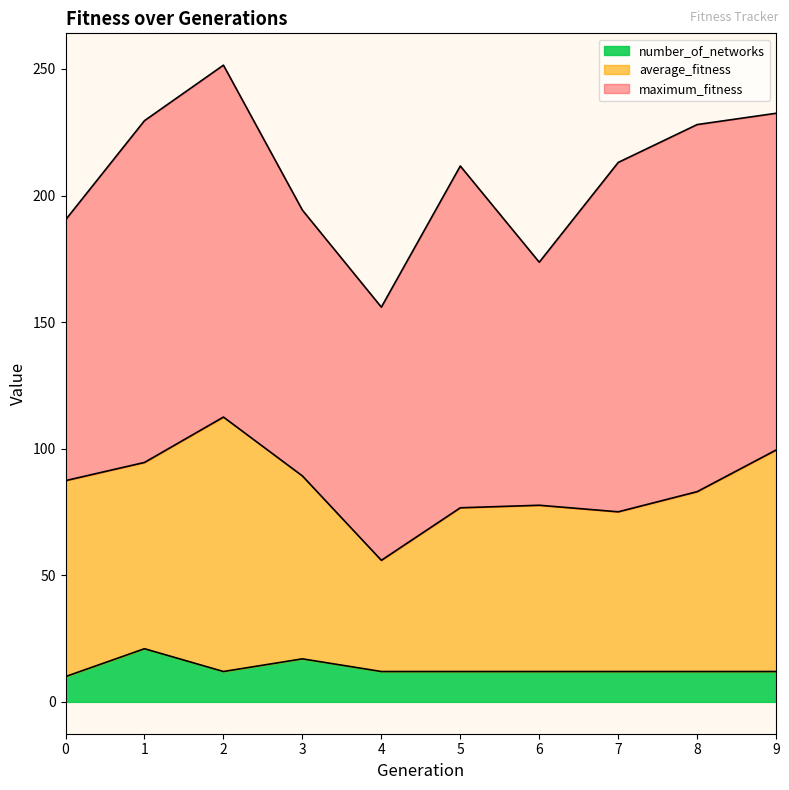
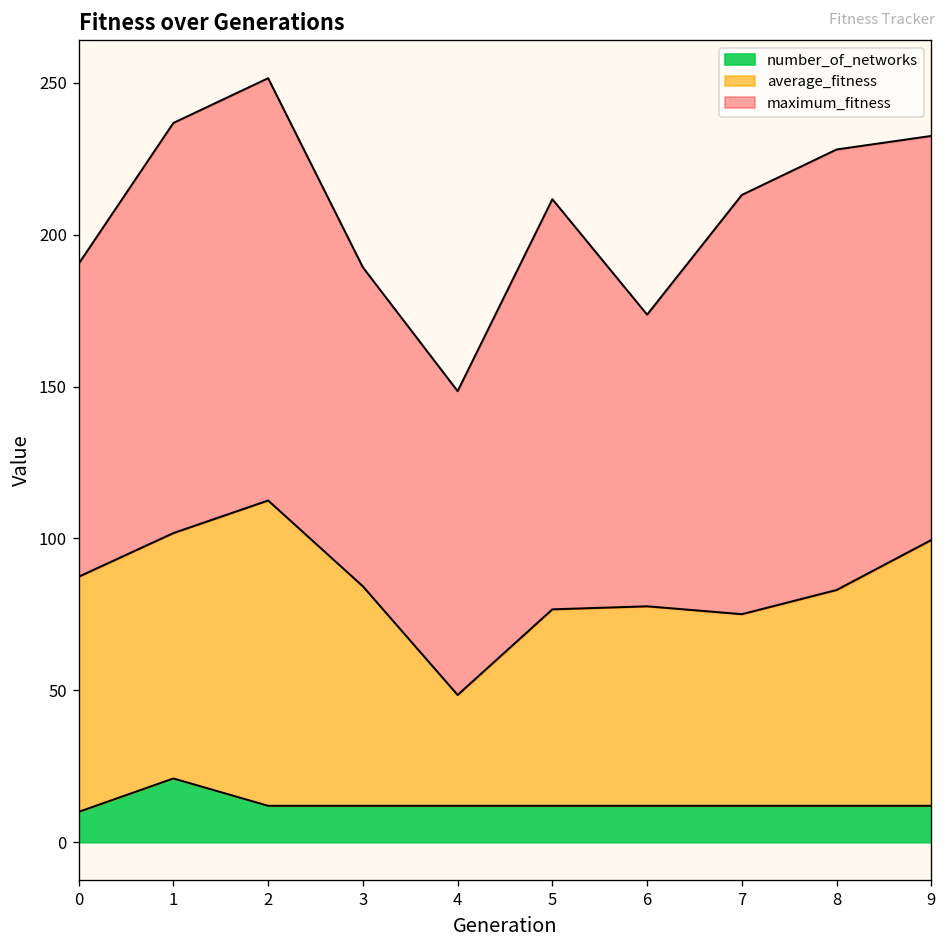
  {
    "number_of_networks": {
      "0": 10,
      "1": 21,
      "2": 12,
-     "3": 17,
+     "3": 12,
      "4": 12,
      "5": 12,
      "6": 12,
      "7": 12,
      "8": 12,
      "9": 12
    },
    "average_fitness": {
      "0": 77,
-     "1": 74,
+     "1": 81,
      "2": 101,
      "3": 72,
-     "4": 44,
+     "4": 36,
      "5": 65,
      "6": 66,
      "7": 63,
      "8": 71,
      "9": 88
    },
    "maximum_fitness": {
      "0": 103,
      "1": 135,
      "2": 139,
      "3": 105,
      "4": 100,
      "5": 135,
      "6": 96,
      "7": 138,
      "8": 145,
      "9": 133
    }
  }
